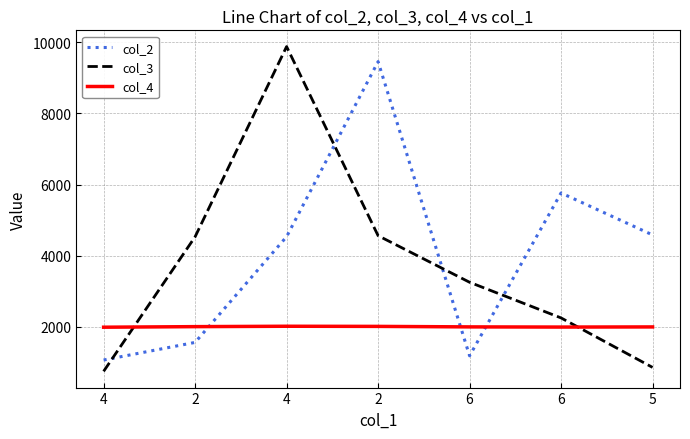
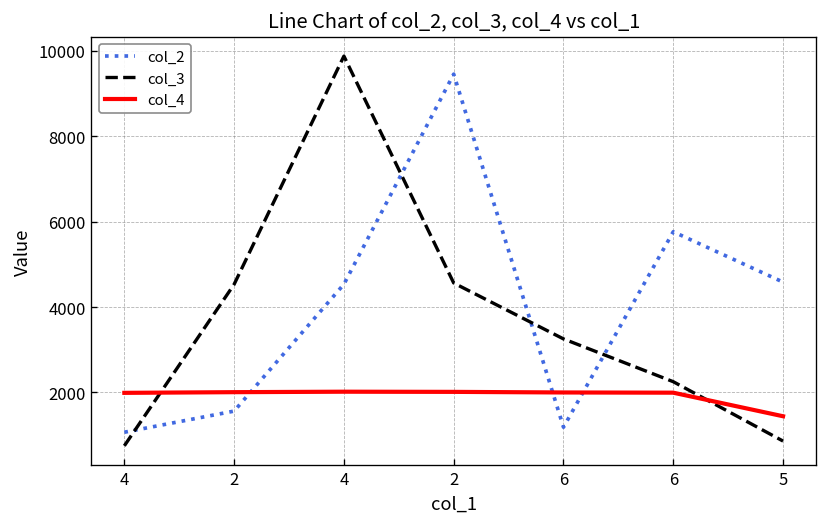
  {
    "col_2": {
      "5": 4600
    },
    "col_3": {
      "5": 900
    },
    "col_4": {
-     "5": 2000
+     "5": 1400
    }
  }
